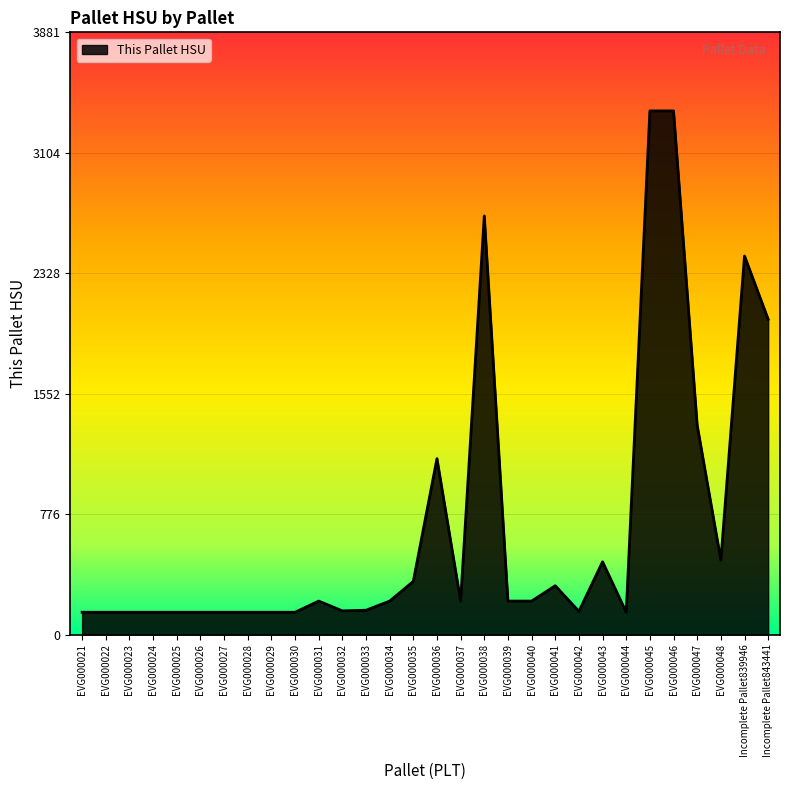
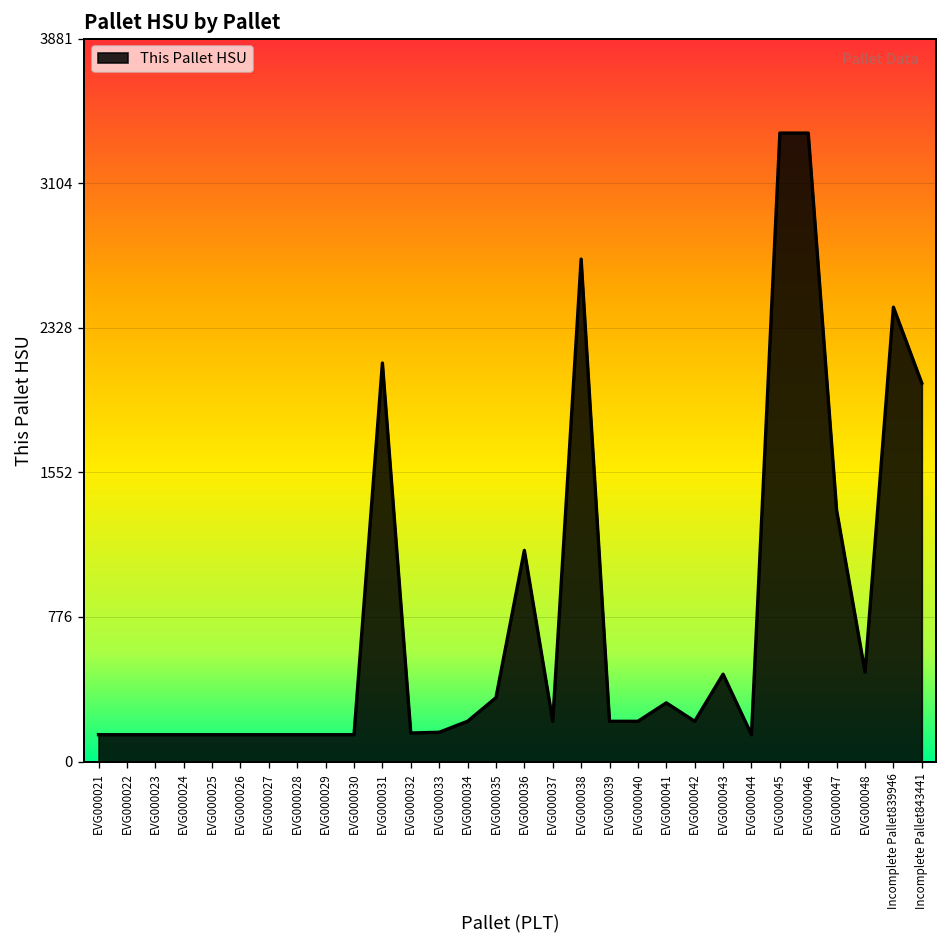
  {
    "EVG000021": 140,
    "EVG000022": 140,
    "EVG000023": 140,
    "EVG000024": 140,
    "EVG000025": 140,
    "EVG000026": 140,
    "EVG000027": 140,
    "EVG000028": 140,
    "EVG000029": 140,
    "EVG000030": 140,
-   "EVG000031": 220,
+   "EVG000031": 2140,
    "EVG000032": 150,
    "EVG000033": 160,
    "EVG000034": 220,
    "EVG000035": 340,
    "EVG000036": 1130,
    "EVG000037": 220,
    "EVG000038": 2700,
    "EVG000039": 220,
    "EVG000040": 220,
    "EVG000041": 310,
-   "EVG000042": 150,
+   "EVG000042": 220,
    "EVG000043": 470,
    "EVG000044": 140,
    "EVG000045": 3370,
    "EVG000046": 3370,
    "EVG000047": 1350,
    "EVG000048": 480,
    "Incomplete Pallet839946": 2440,
    "Incomplete Pallet843441": 2030
  }
